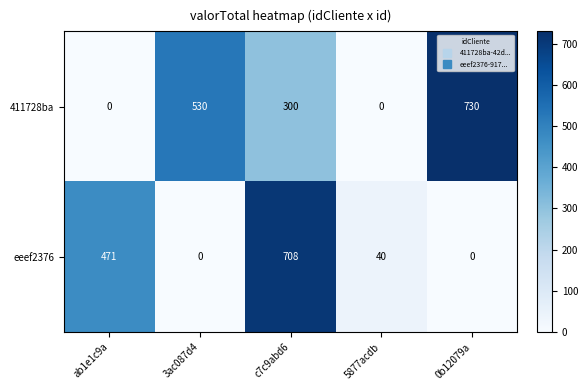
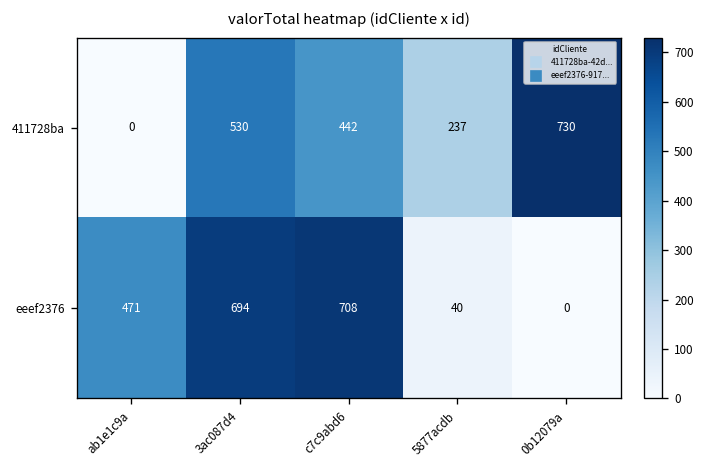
  {
    "411728ba": {
      "ab1e1c9a": 0,
      "3ac087d4": 530,
-     "c7c9abd6": 300,
-     "5877acdb": 0,
+     "c7c9abd6": 442,
+     "5877acdb": 237,
      "0b12079a": 730
    },
    "eeef2376": {
      "ab1e1c9a": 471,
-     "3ac087d4": 0,
+     "3ac087d4": 694,
      "c7c9abd6": 708,
      "5877acdb": 40,
      "0b12079a": 0
    }
  }
